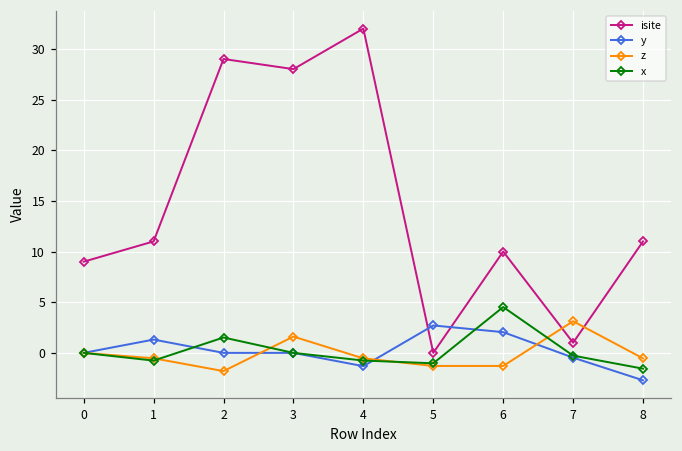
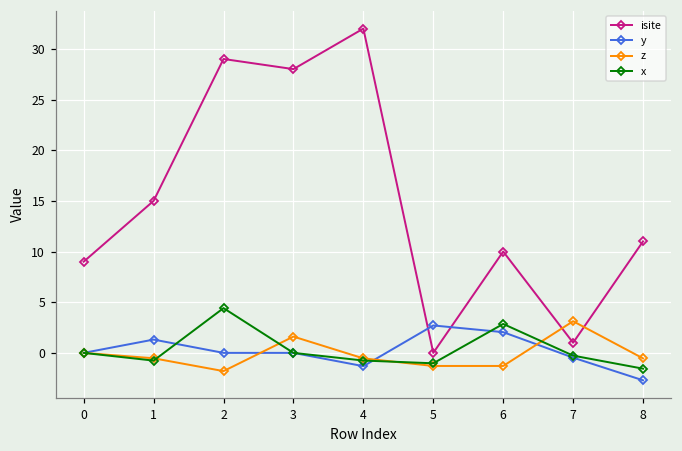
  {
    "isite": {
      "0": 9,
-     "1": 11,
+     "1": 15,
      "2": 29,
      "3": 28,
      "4": 32,
      "5": 0,
      "6": 10,
      "7": 1,
      "8": 11
    },
    "y": {
      "1": 1,
      "2": 0,
      "4": -1,
      "5": 3,
      "6": 2,
      "8": -3
    },
    "z": {
      "2": -2,
      "3": 2,
      "6": -1,
      "7": 3,
      "8": -1
    },
    "x": {
-     "2": 2,
-     "6": 5,
+     "2": 4,
+     "6": 3,
      "8": -2
    }
  }
